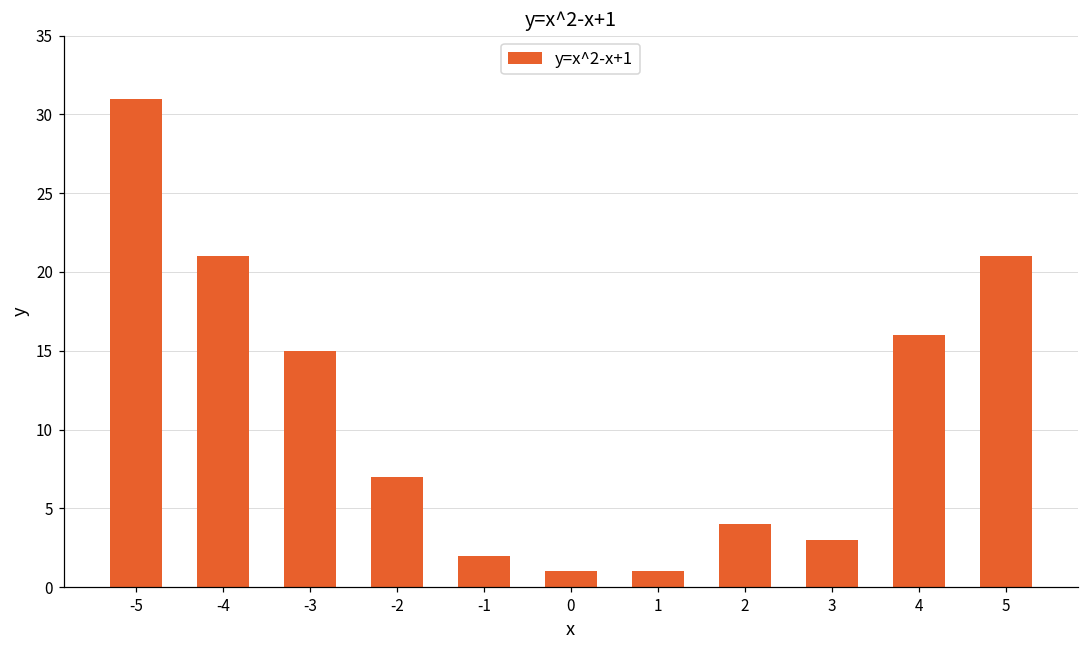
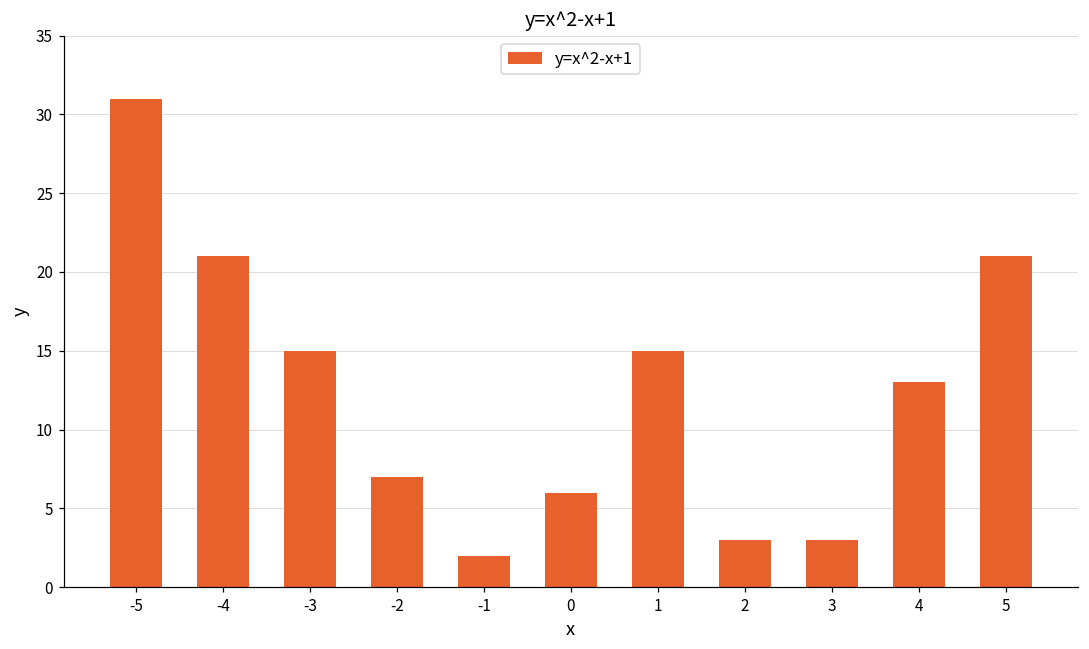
  {
    "-5": 31,
    "-4": 21,
    "-3": 15,
    "-2": 7,
    "-1": 2,
-   "0": 1,
-   "1": 1,
-   "2": 4,
+   "0": 6,
+   "1": 15,
+   "2": 3,
    "3": 3,
-   "4": 16,
+   "4": 13,
    "5": 21
  }
